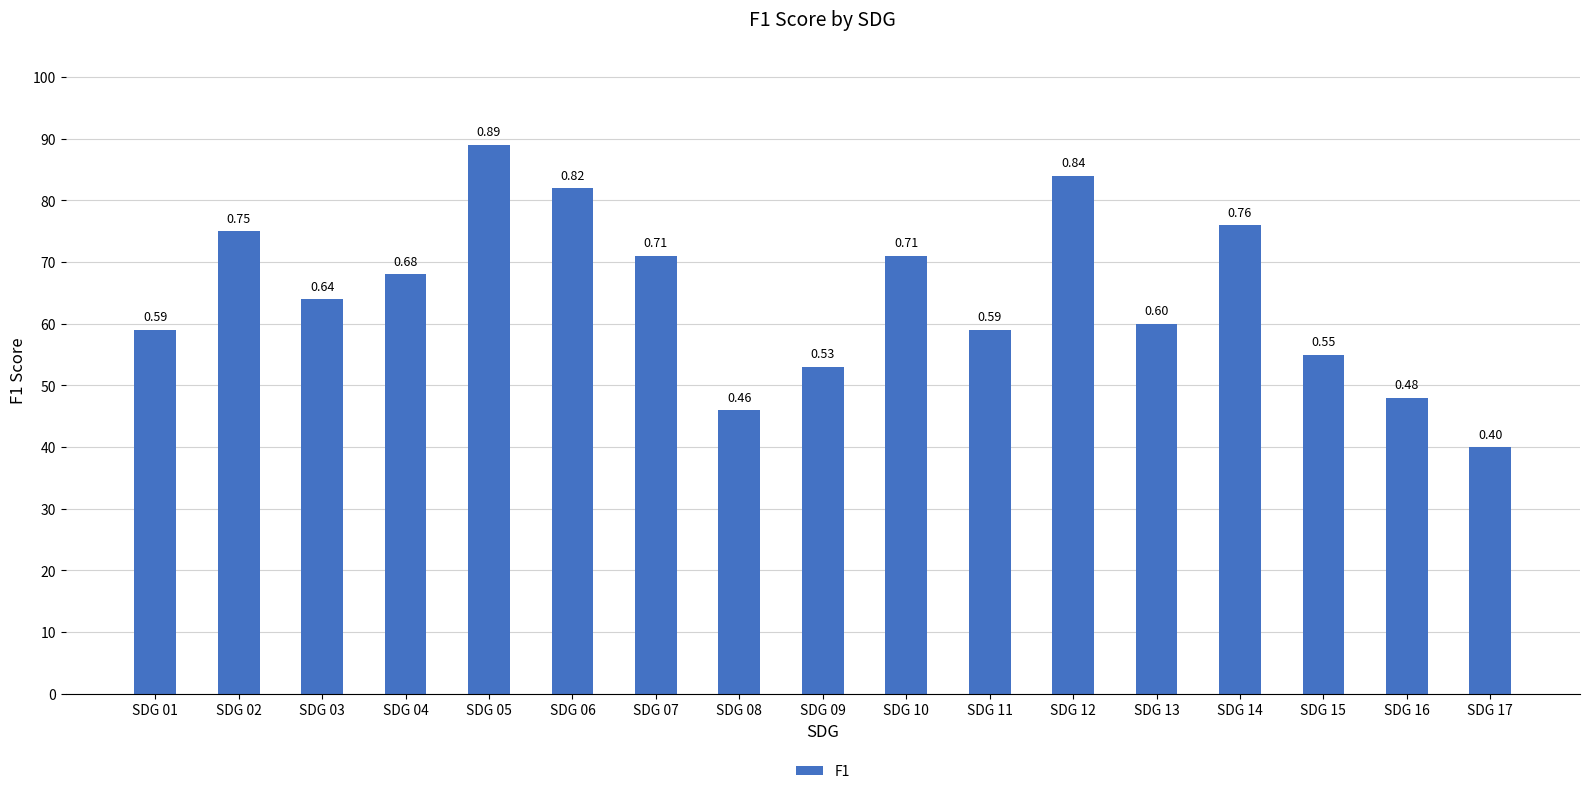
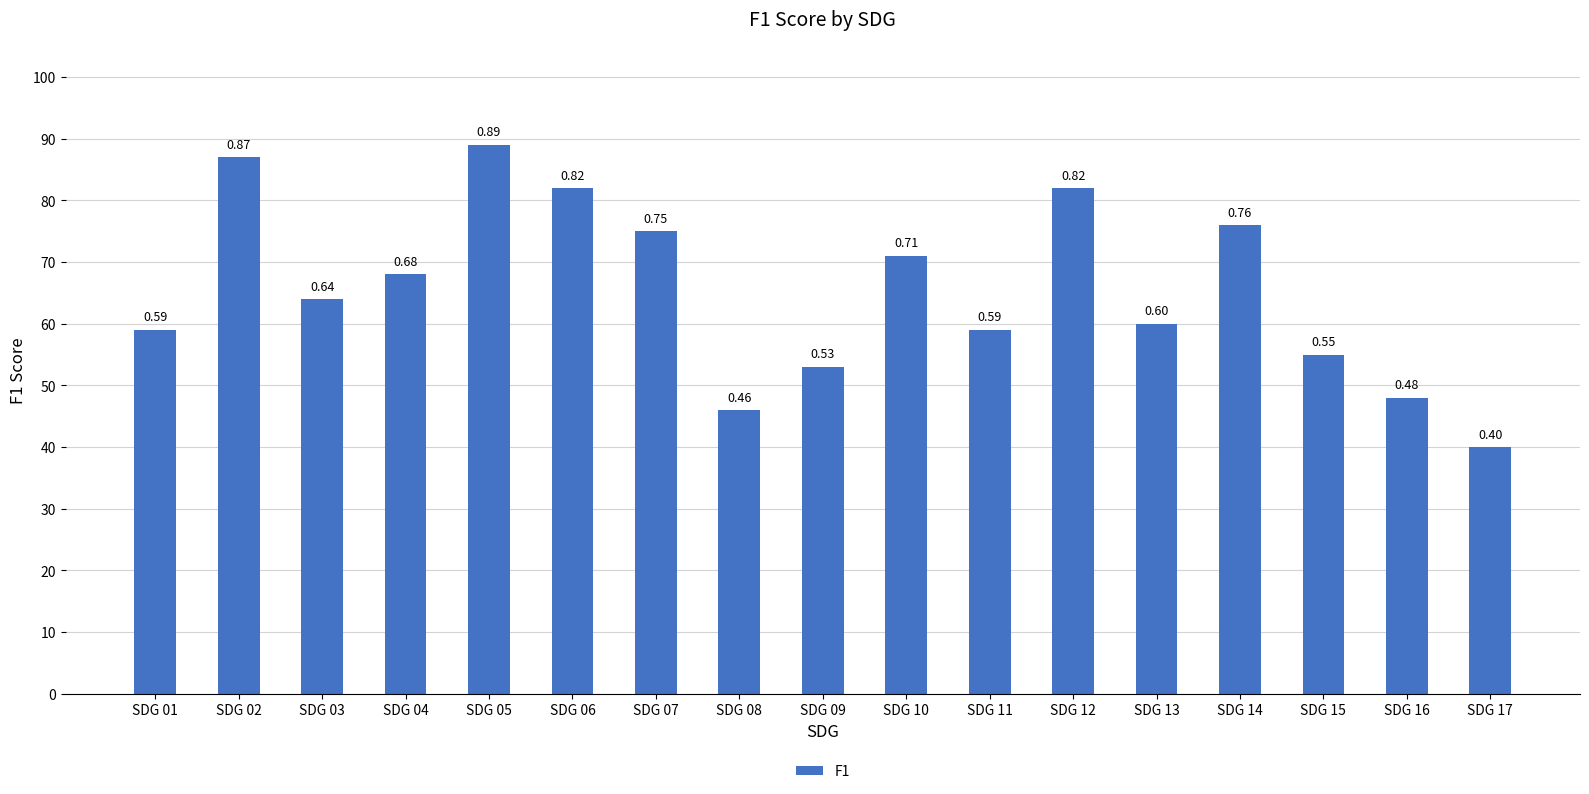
  {
    "SDG 01": 0.59,
-   "SDG 02": 0.75,
+   "SDG 02": 0.87,
    "SDG 03": 0.64,
    "SDG 04": 0.68,
    "SDG 05": 0.89,
    "SDG 06": 0.82,
-   "SDG 07": 0.71,
+   "SDG 07": 0.75,
    "SDG 08": 0.46,
    "SDG 09": 0.53,
    "SDG 10": 0.71,
    "SDG 11": 0.59,
-   "SDG 12": 0.84,
+   "SDG 12": 0.82,
    "SDG 13": 0.60,
    "SDG 14": 0.76,
    "SDG 15": 0.55,
    "SDG 16": 0.48,
    "SDG 17": 0.40
  }
